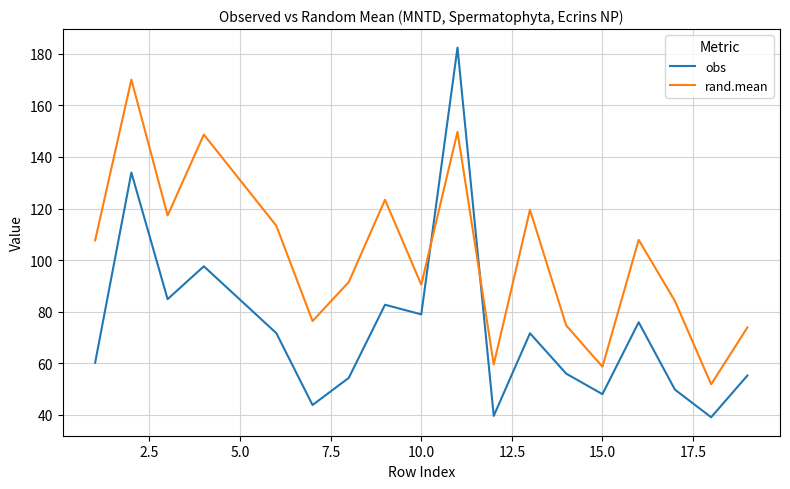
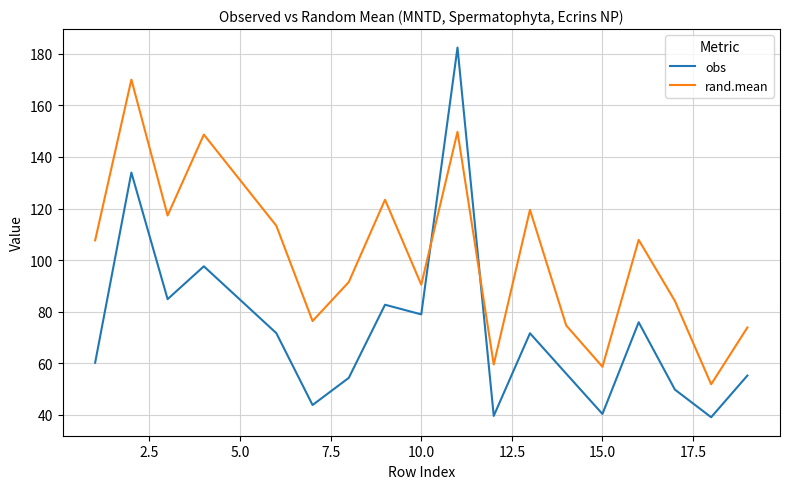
  {
    "obs": {
      "10.0": 79,
-     "15.0": 48
+     "15.0": 40
    },
    "rand.mean": {
      "10.0": 90,
      "15.0": 59
    }
  }
